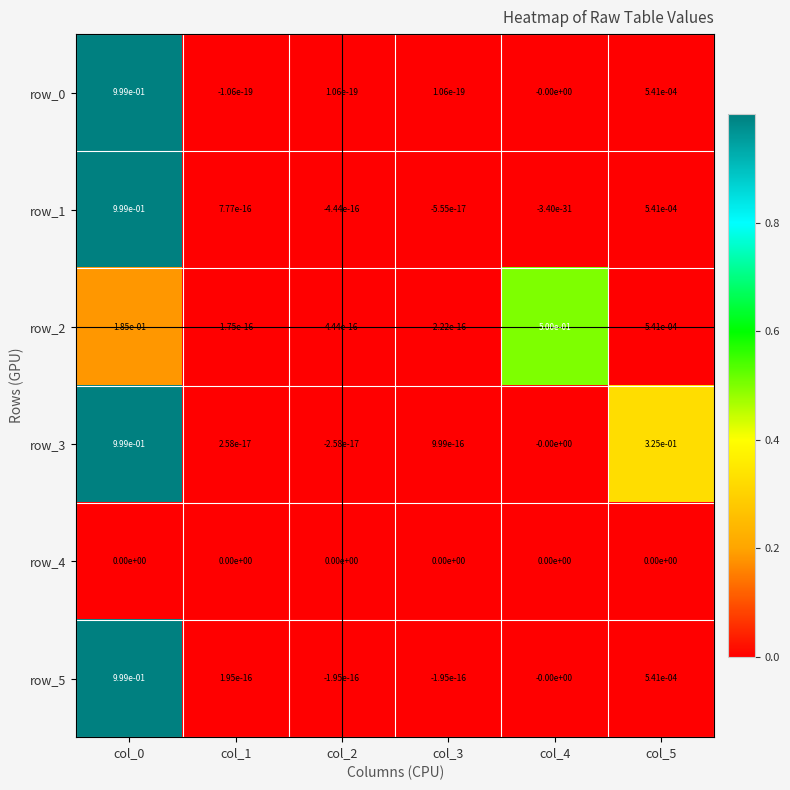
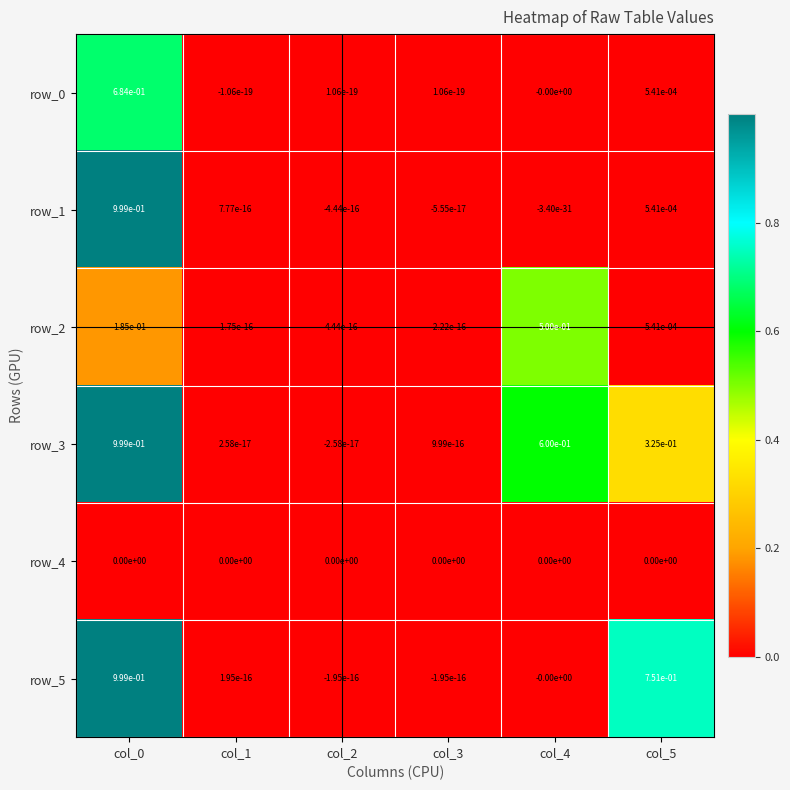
  {
    "row_0": {
-     "col_0": "9.99e-01",
+     "col_0": "6.84e-01",
      "col_1": "-1.06e-19",
      "col_2": "1.06e-19",
      "col_3": "1.06e-19",
      "col_4": "-0.00e+00",
      "col_5": "5.41e-04"
    },
    "row_1": {
      "col_0": "9.99e-01",
      "col_1": "7.77e-16",
      "col_2": "-4.44e-16",
      "col_3": "-5.55e-17",
      "col_4": "-3.40e-31",
      "col_5": "5.41e-04"
    },
    "row_2": {
      "col_0": "1.85e-01",
      "col_1": "-1.75e-16",
      "col_2": "4.44e-16",
      "col_3": "-2.22e-16",
      "col_4": "5.00e-01",
      "col_5": "5.41e-04"
    },
    "row_3": {
      "col_0": "9.99e-01",
      "col_1": "2.58e-17",
      "col_2": "-2.58e-17",
      "col_3": "9.99e-16",
-     "col_4": "-0.00e+00",
+     "col_4": "6.00e-01",
      "col_5": "3.25e-01"
    },
    "row_4": {
      "col_0": "0.00e+00",
      "col_1": "0.00e+00",
      "col_2": "0.00e+00",
      "col_3": "0.00e+00",
      "col_4": "0.00e+00",
      "col_5": "0.00e+00"
    },
    "row_5": {
      "col_0": "9.99e-01",
      "col_1": "1.95e-16",
      "col_2": "-1.95e-16",
      "col_3": "-1.95e-16",
      "col_4": "-0.00e+00",
-     "col_5": "5.41e-04"
+     "col_5": "7.51e-01"
    }
  }
